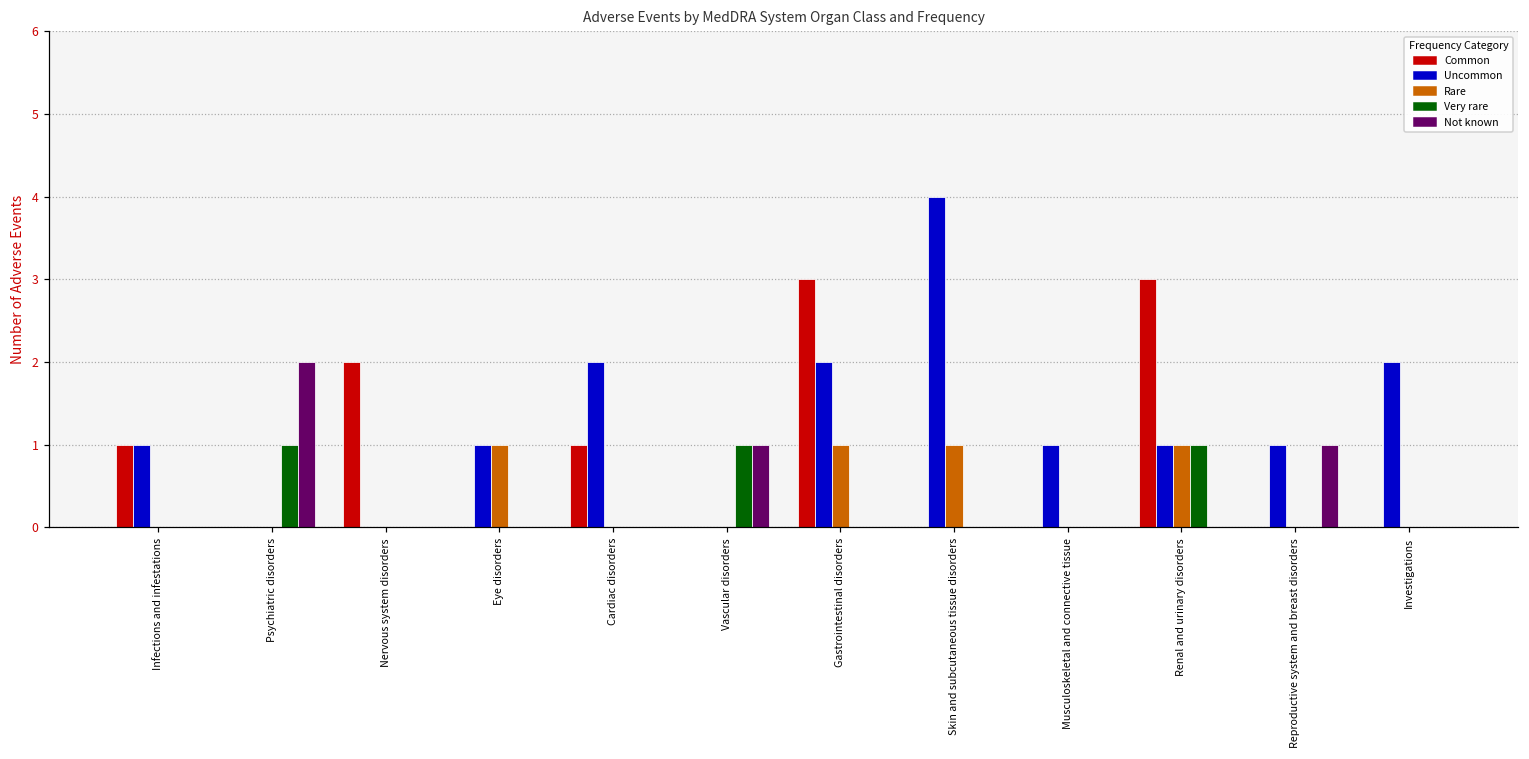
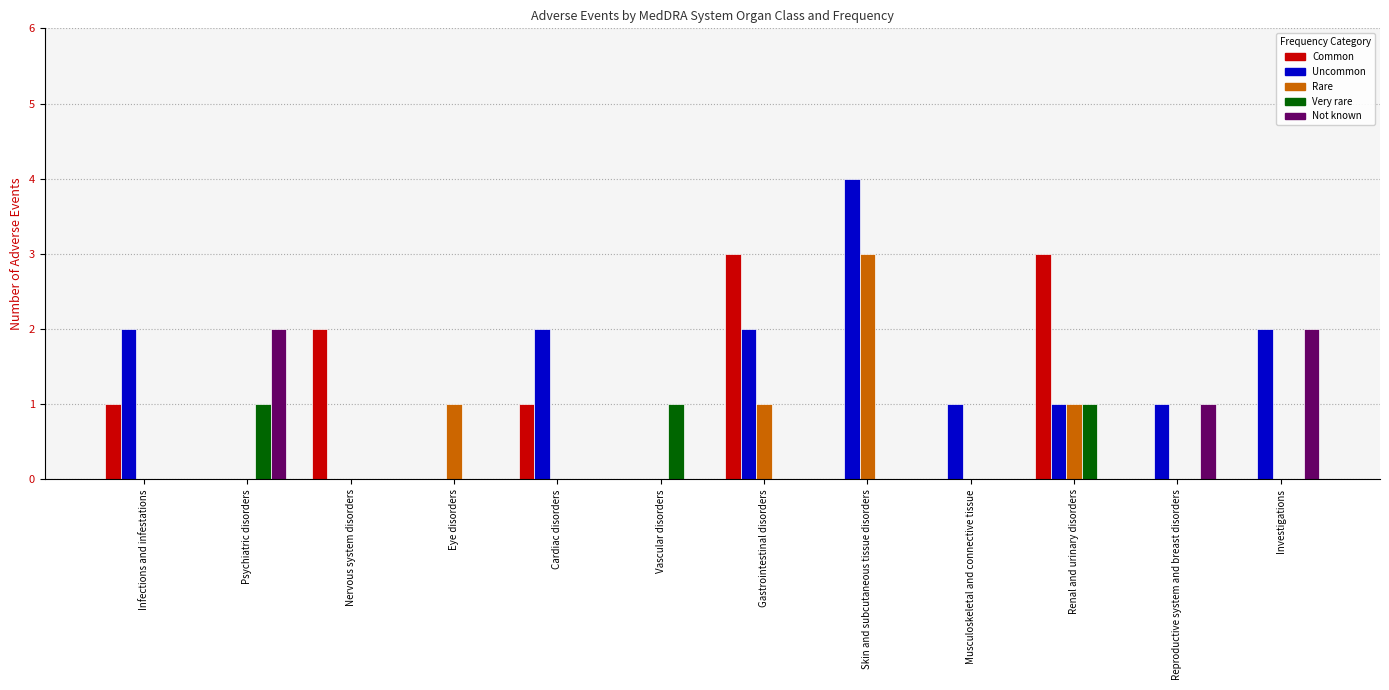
  {
    "Common": {
      "Infections and infestations": 1,
      "Psychiatric disorders": 0,
      "Nervous system disorders": 2,
      "Eye disorders": 0,
      "Cardiac disorders": 1,
      "Vascular disorders": 0,
      "Gastrointestinal disorders": 3,
      "Skin and subcutaneous tissue disorders": 0,
      "Musculoskeletal and connective tissue": 0,
      "Renal and urinary disorders": 3,
      "Reproductive system and breast disorders": 0,
      "Investigations": 0
    },
    "Uncommon": {
-     "Infections and infestations": 1,
+     "Infections and infestations": 2,
      "Psychiatric disorders": 0,
      "Nervous system disorders": 0,
-     "Eye disorders": 1,
+     "Eye disorders": 0,
      "Cardiac disorders": 2,
      "Vascular disorders": 0,
      "Gastrointestinal disorders": 2,
      "Skin and subcutaneous tissue disorders": 4,
      "Musculoskeletal and connective tissue": 1,
      "Renal and urinary disorders": 1,
      "Reproductive system and breast disorders": 1,
      "Investigations": 2
    },
    "Rare": {
      "Infections and infestations": 0,
      "Psychiatric disorders": 0,
      "Nervous system disorders": 0,
      "Eye disorders": 1,
      "Cardiac disorders": 0,
      "Vascular disorders": 0,
      "Gastrointestinal disorders": 1,
-     "Skin and subcutaneous tissue disorders": 1,
+     "Skin and subcutaneous tissue disorders": 3,
      "Musculoskeletal and connective tissue": 0,
      "Renal and urinary disorders": 1,
      "Reproductive system and breast disorders": 0,
      "Investigations": 0
    },
    "Very rare": {
      "Infections and infestations": 0,
      "Psychiatric disorders": 1,
      "Nervous system disorders": 0,
      "Eye disorders": 0,
      "Cardiac disorders": 0,
      "Vascular disorders": 1,
      "Gastrointestinal disorders": 0,
      "Skin and subcutaneous tissue disorders": 0,
      "Musculoskeletal and connective tissue": 0,
      "Renal and urinary disorders": 1,
      "Reproductive system and breast disorders": 0,
      "Investigations": 0
    },
    "Not known": {
      "Infections and infestations": 0,
      "Psychiatric disorders": 2,
      "Nervous system disorders": 0,
      "Eye disorders": 0,
      "Cardiac disorders": 0,
-     "Vascular disorders": 1,
+     "Vascular disorders": 0,
      "Gastrointestinal disorders": 0,
      "Skin and subcutaneous tissue disorders": 0,
      "Musculoskeletal and connective tissue": 0,
      "Renal and urinary disorders": 0,
      "Reproductive system and breast disorders": 1,
-     "Investigations": 0
+     "Investigations": 2
    }
  }
